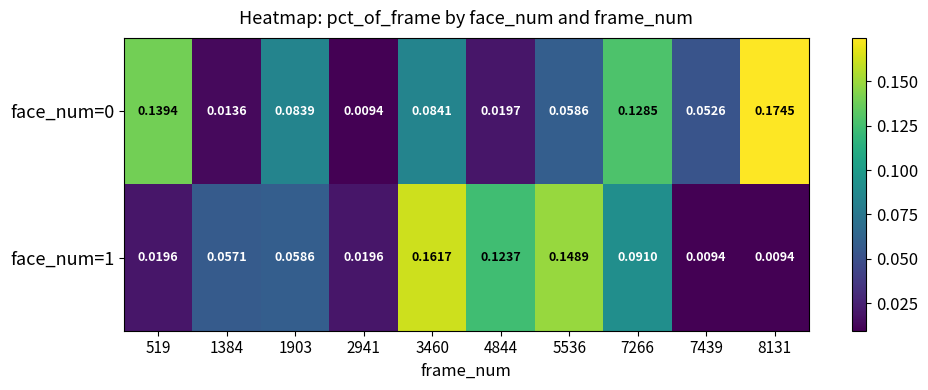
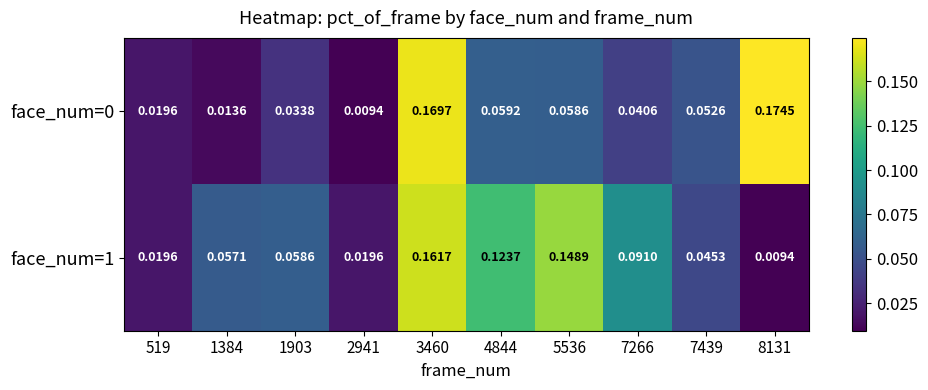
  {
    "face_num=0": {
-     "519": 0.1394,
+     "519": 0.0196,
      "1384": 0.0136,
-     "1903": 0.0839,
+     "1903": 0.0338,
      "2941": 0.0094,
-     "3460": 0.0841,
-     "4844": 0.0197,
+     "3460": 0.1697,
+     "4844": 0.0592,
      "5536": 0.0586,
-     "7266": 0.1285,
+     "7266": 0.0406,
      "7439": 0.0526,
      "8131": 0.1745
    },
    "face_num=1": {
      "519": 0.0196,
      "1384": 0.0571,
      "1903": 0.0586,
      "2941": 0.0196,
      "3460": 0.1617,
      "4844": 0.1237,
      "5536": 0.1489,
      "7266": 0.0910,
-     "7439": 0.0094,
+     "7439": 0.0453,
      "8131": 0.0094
    }
  }
